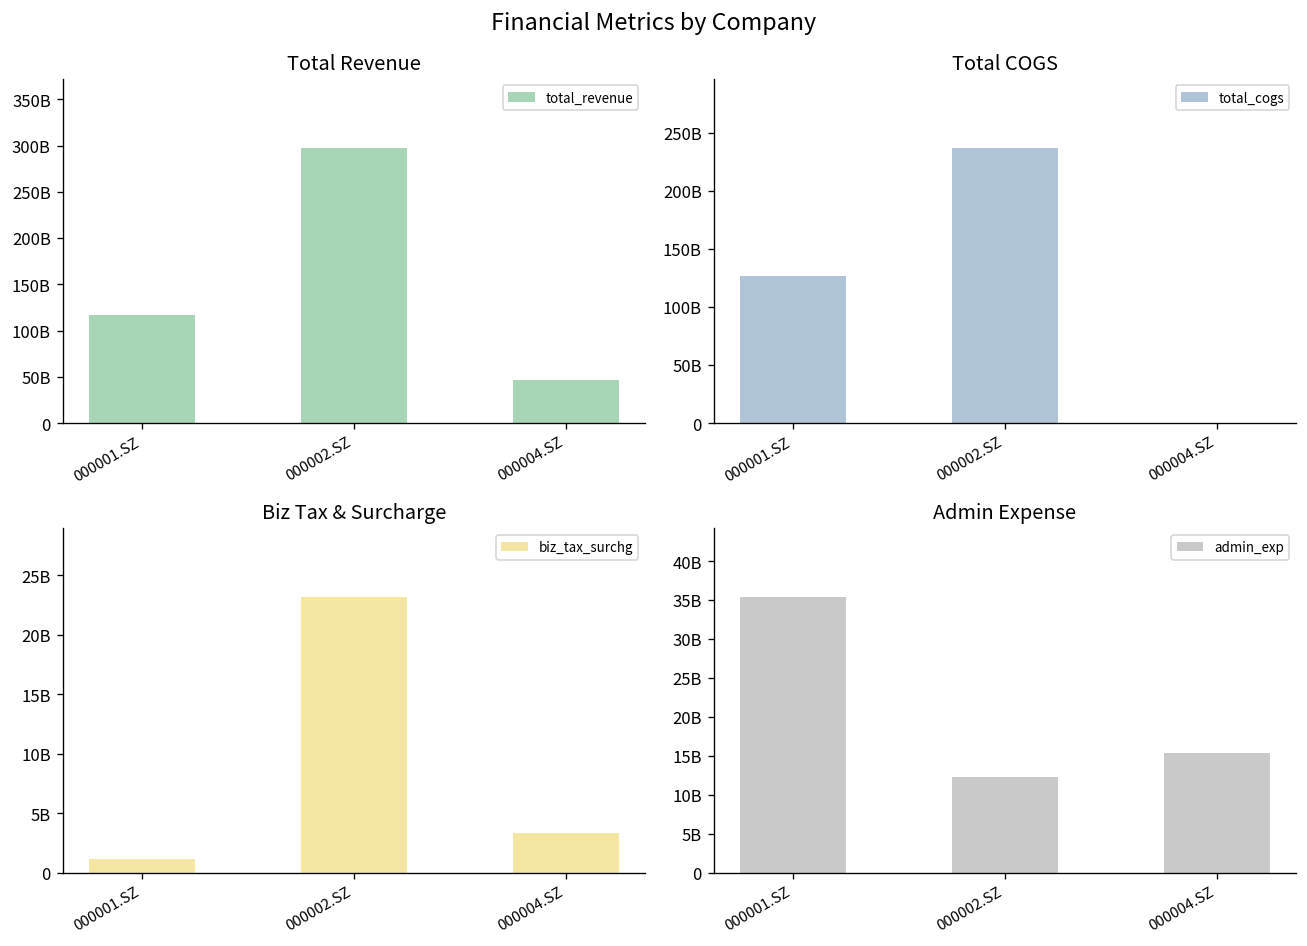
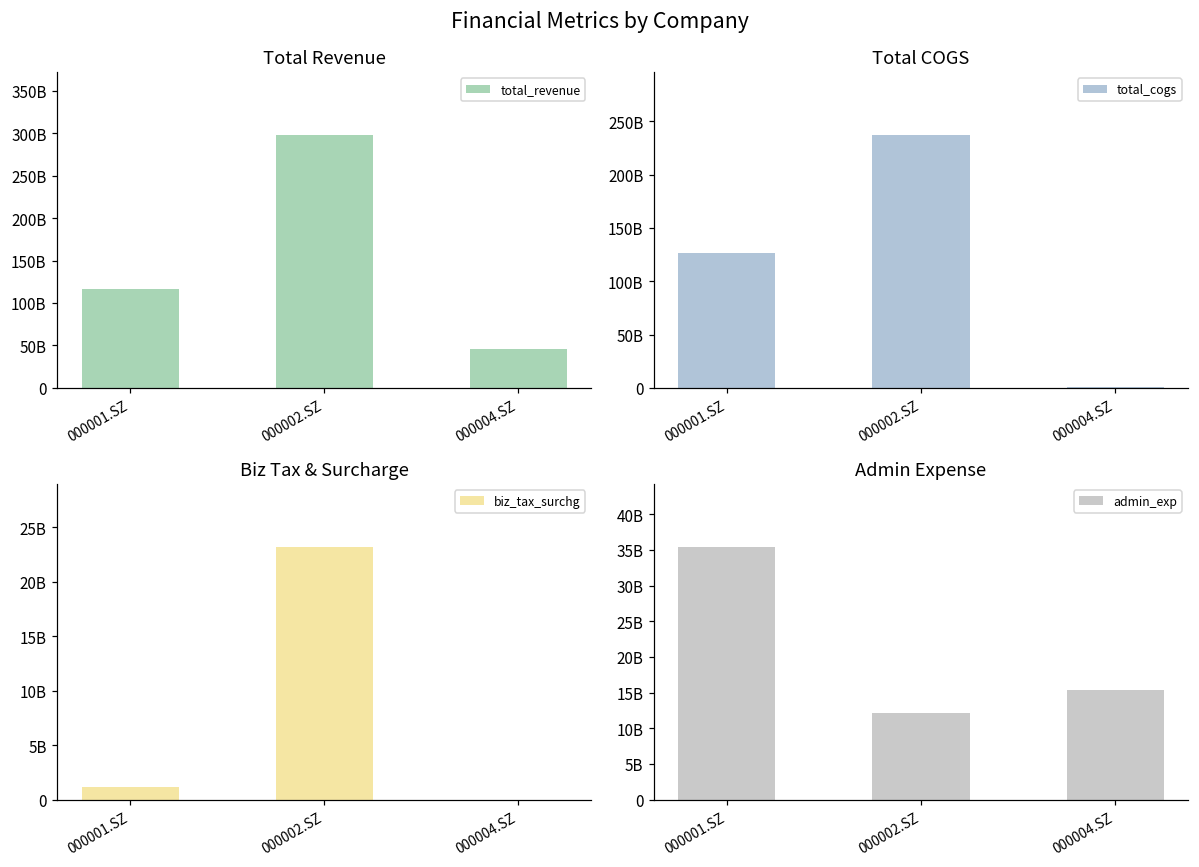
  {
    "Total Revenue": {
      "000001.SZ": 120000000000,
      "000002.SZ": 300000000000,
      "000004.SZ": 50000000000
    },
    "Total COGS": {
      "000001.SZ": 130000000000,
      "000002.SZ": 240000000000
    },
    "Biz Tax & Surcharge": {
      "000001.SZ": 1000000000,
      "000002.SZ": 23000000000,
-     "000004.SZ": 3000000000
+     "000004.SZ": 0
    },
    "Admin Expense": {
      "000001.SZ": 35000000000,
      "000002.SZ": 12000000000,
      "000004.SZ": 15000000000
    }
  }
